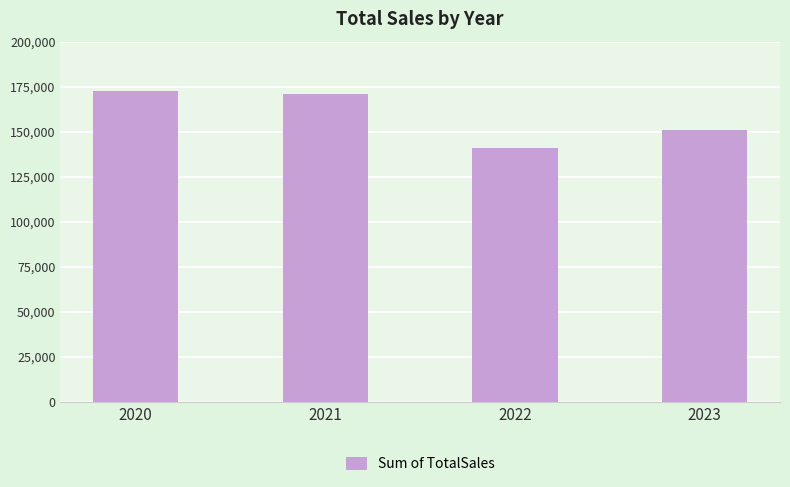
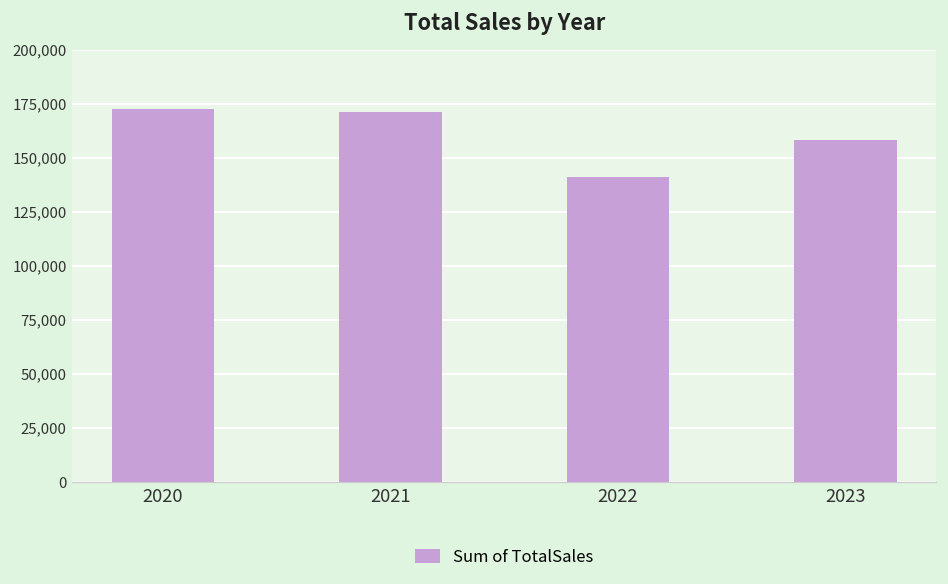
  {
    "2020": "173,000",
    "2021": "171,000",
    "2022": "141,000",
-   "2023": "151,000"
+   "2023": "158,000"
  }
